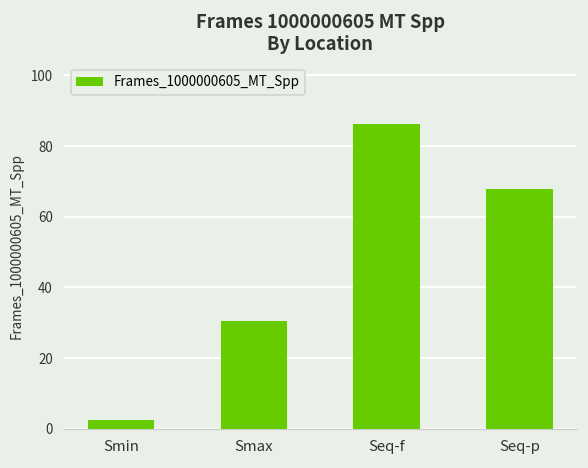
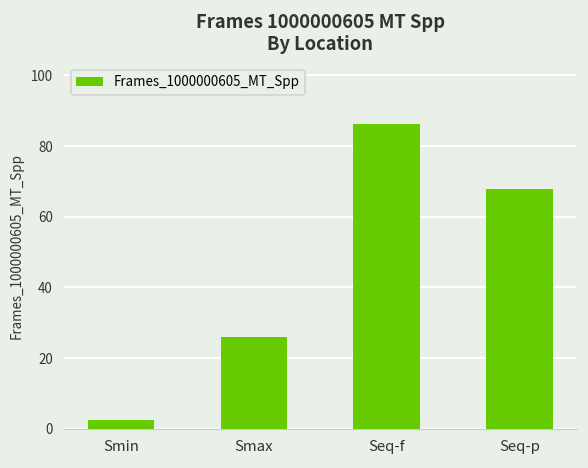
  {
    "Smin": 2,
-   "Smax": 30,
+   "Smax": 26,
    "Seq-f": 86,
    "Seq-p": 68
  }
